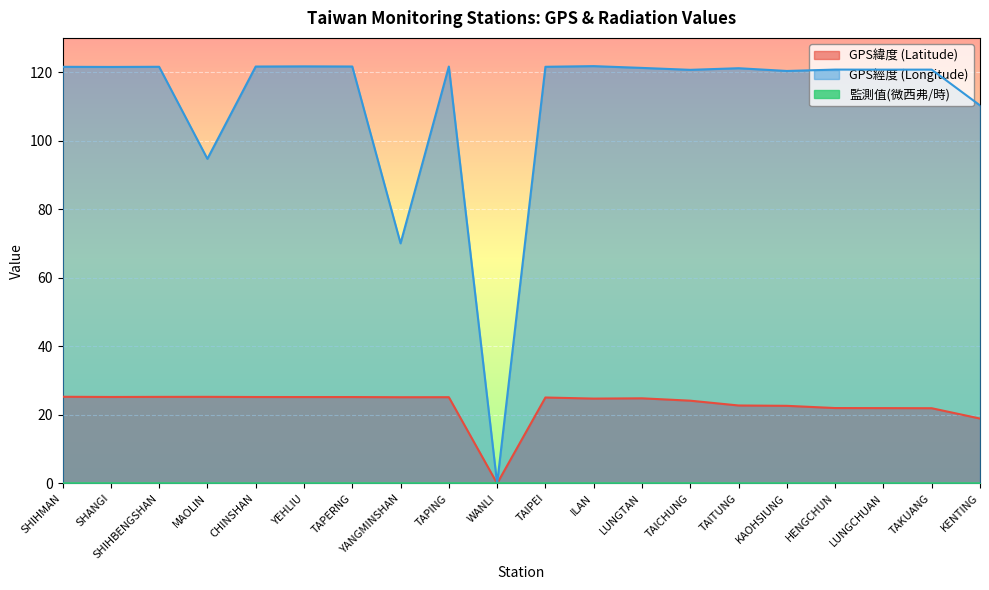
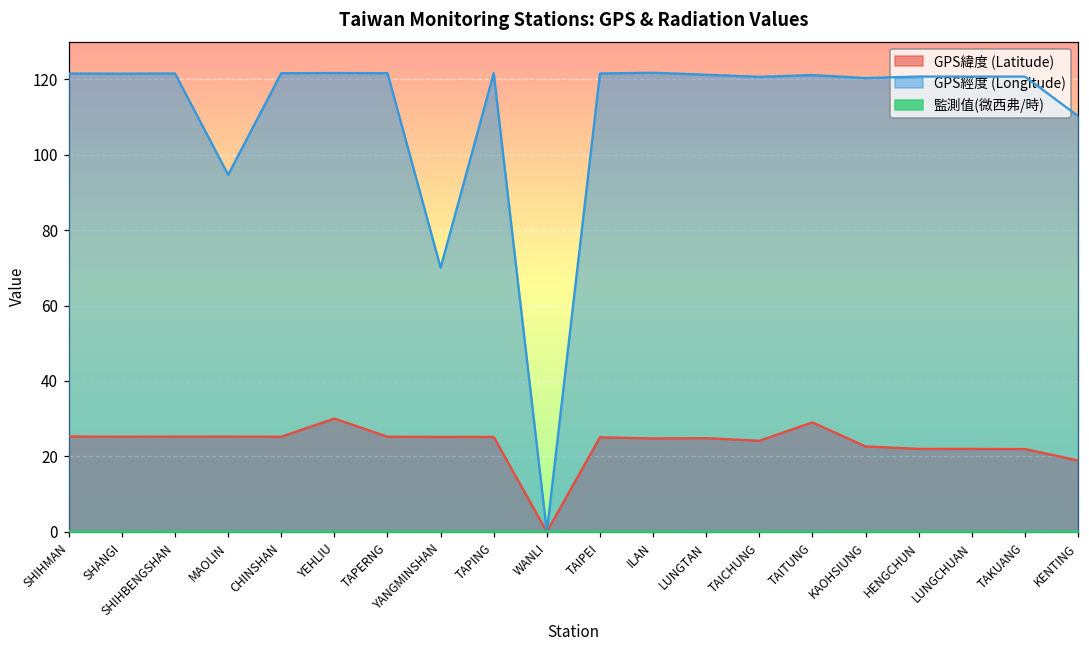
  {
    "GPS緯度 (Latitude)": {
      "SHIHMAN": 25,
      "SHANGI": 25,
      "SHIHBENGSHAN": 25,
      "MAOLIN": 25,
      "CHINSHAN": 25,
-     "YEHLIU": 25,
+     "YEHLIU": 30,
      "TAPERNG": 25,
      "YANGMINSHAN": 25,
      "TAPING": 25,
      "TAIPEI": 25,
      "ILAN": 25,
      "LUNGTAN": 25,
      "TAICHUNG": 24,
-     "TAITUNG": 23,
+     "TAITUNG": 29,
      "KAOHSIUNG": 23,
      "HENGCHUN": 22,
      "LUNGCHUAN": 22,
      "TAKUANG": 22,
      "KENTING": 19
    },
    "GPS經度 (Longitude)": {
      "SHIHMAN": 122,
      "SHANGI": 122,
      "SHIHBENGSHAN": 122,
      "MAOLIN": 95,
      "CHINSHAN": 122,
      "YEHLIU": 122,
      "TAPERNG": 122,
      "YANGMINSHAN": 70,
      "TAPING": 122,
      "TAIPEI": 122,
      "ILAN": 122,
      "LUNGTAN": 121,
      "TAICHUNG": 121,
      "TAITUNG": 121,
      "KAOHSIUNG": 120,
      "KENTING": 110
    },
    "監測值(微西弗/時)": {
      "SHIHMAN": 0,
      "SHANGI": 0,
      "SHIHBENGSHAN": 0,
      "MAOLIN": 0,
      "CHINSHAN": 0,
      "YEHLIU": 0,
      "TAPERNG": 0,
      "YANGMINSHAN": 0,
      "TAPING": 0,
      "TAIPEI": 0,
      "ILAN": 0,
      "LUNGTAN": 0,
      "TAICHUNG": 0,
      "TAITUNG": 0,
      "KAOHSIUNG": 0,
      "HENGCHUN": 0,
      "LUNGCHUAN": 0,
      "TAKUANG": 0,
      "KENTING": 0
    }
  }
